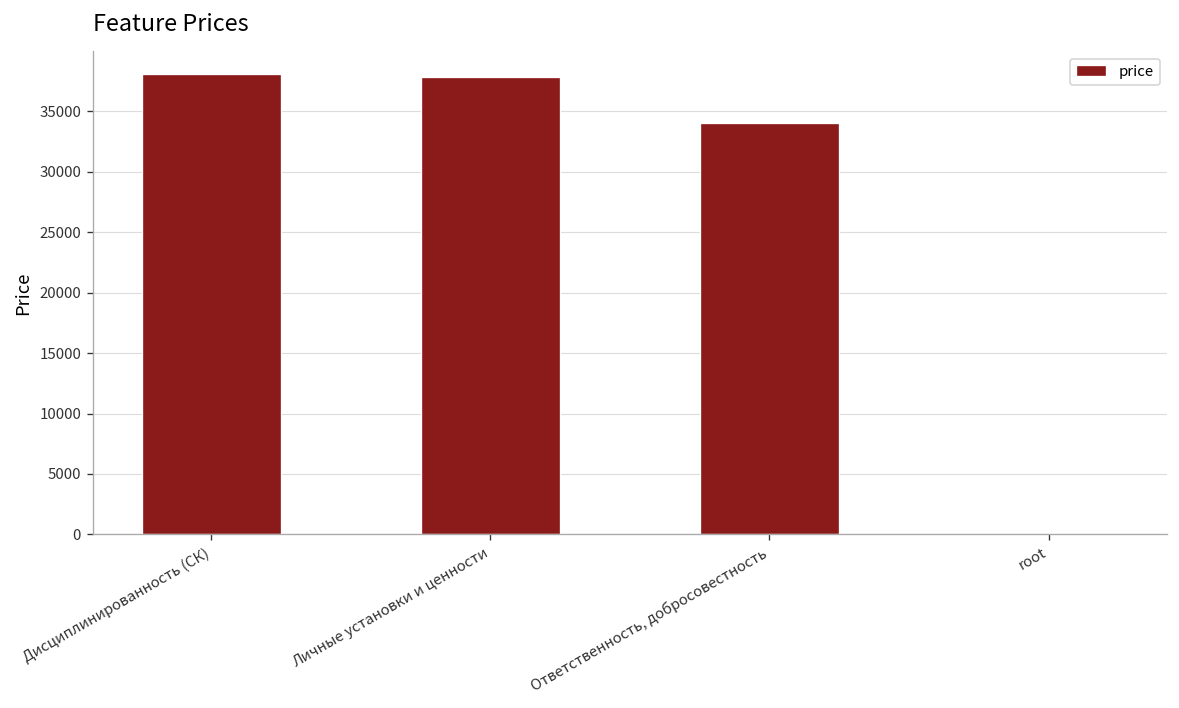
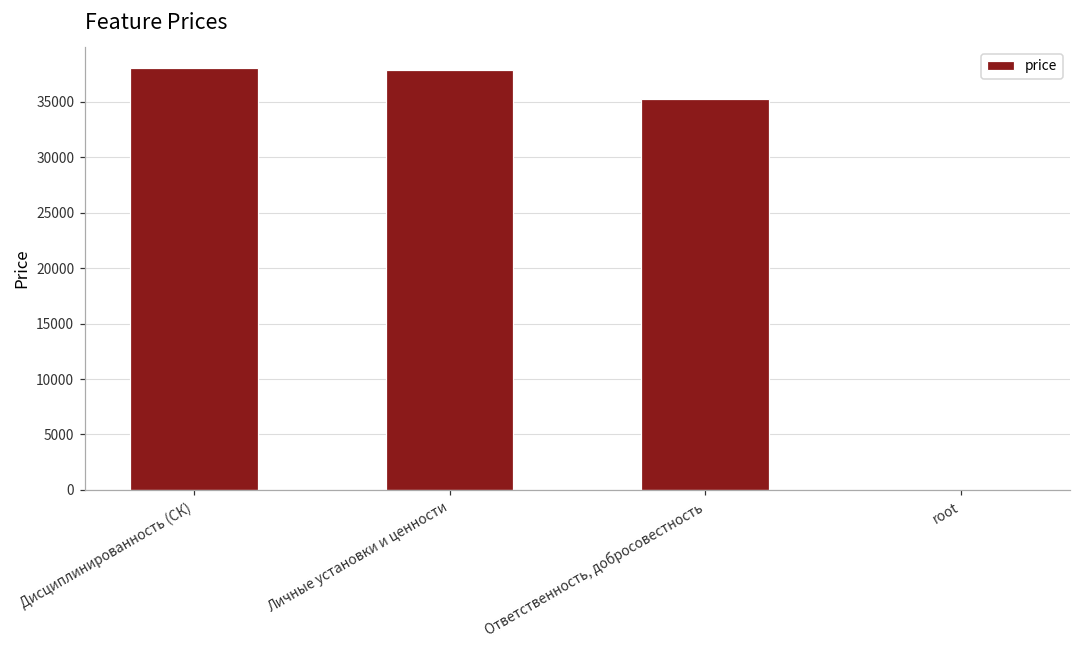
  {
    "Дисциплинированность (СК)": 38100,
    "Личные установки и ценности": 37900,
-   "Ответственность, добросовестность": 34000,
+   "Ответственность, добросовестность": 35300,
    "root": 0
  }
